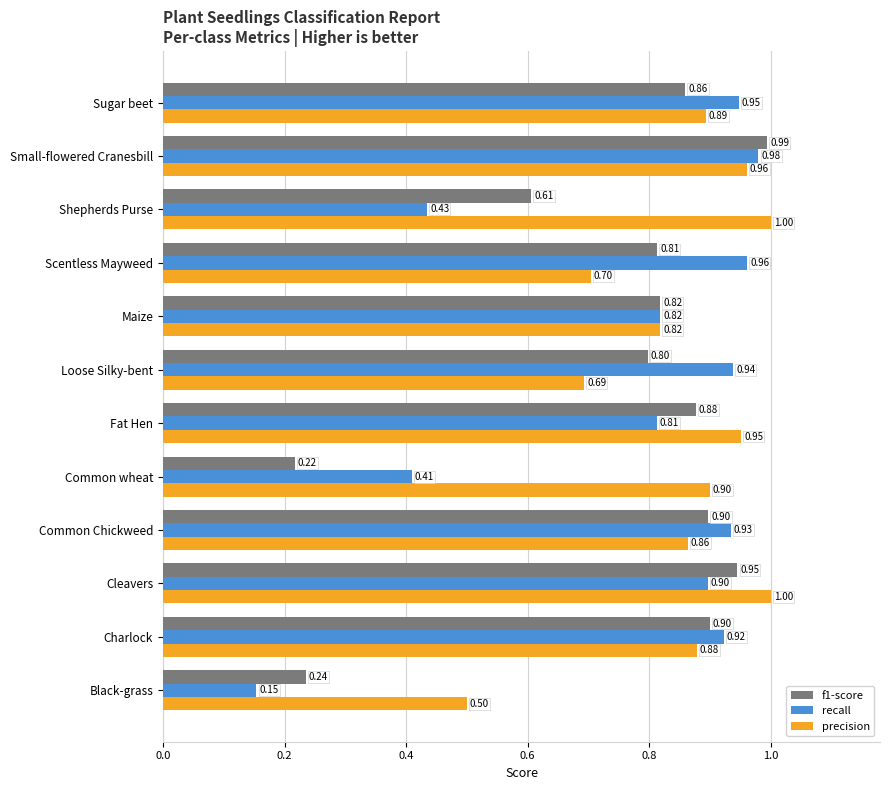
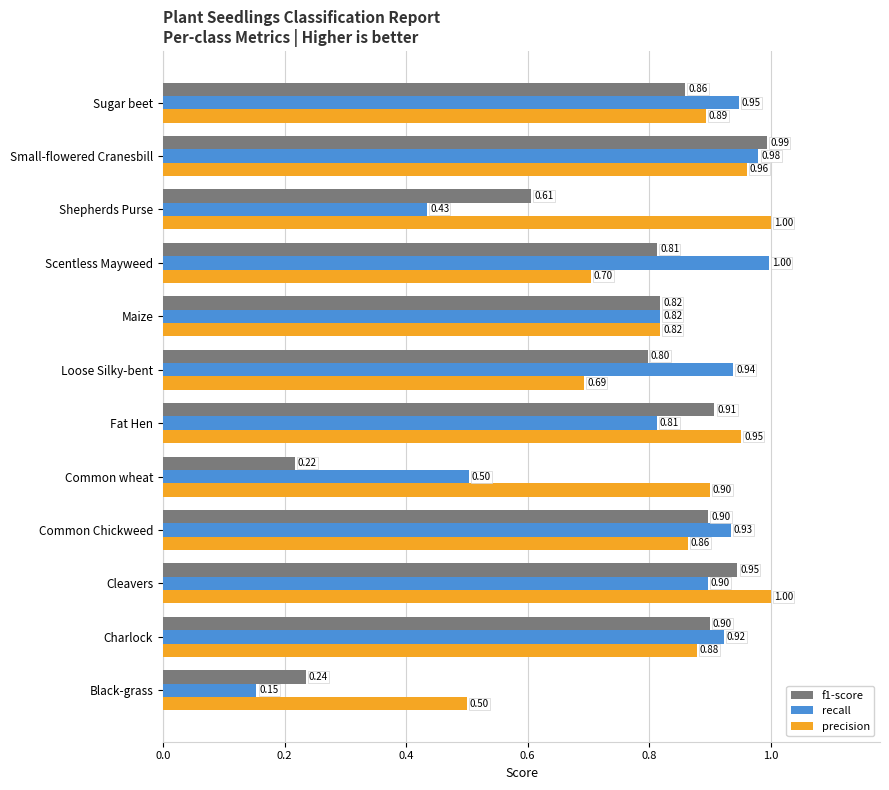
  {
    "f1-score": {
-     "Fat Hen": 0.88
+     "Fat Hen": 0.91
    },
    "recall": {
-     "Scentless Mayweed": 0.96,
-     "Common wheat": 0.41
+     "Scentless Mayweed": 1.00,
+     "Common wheat": 0.50
    }
  }
